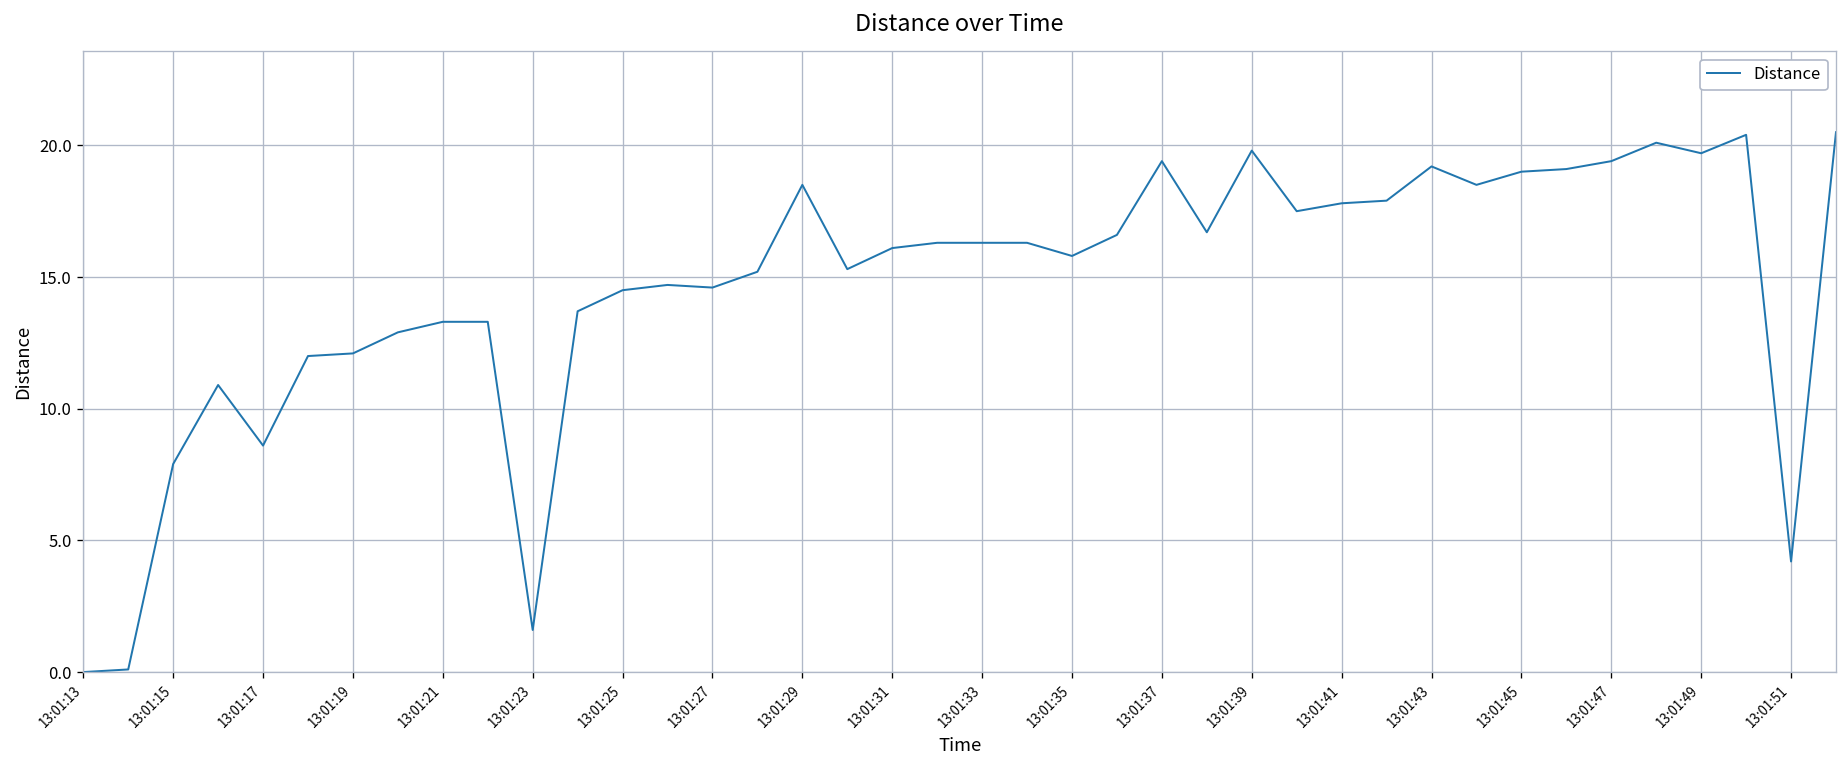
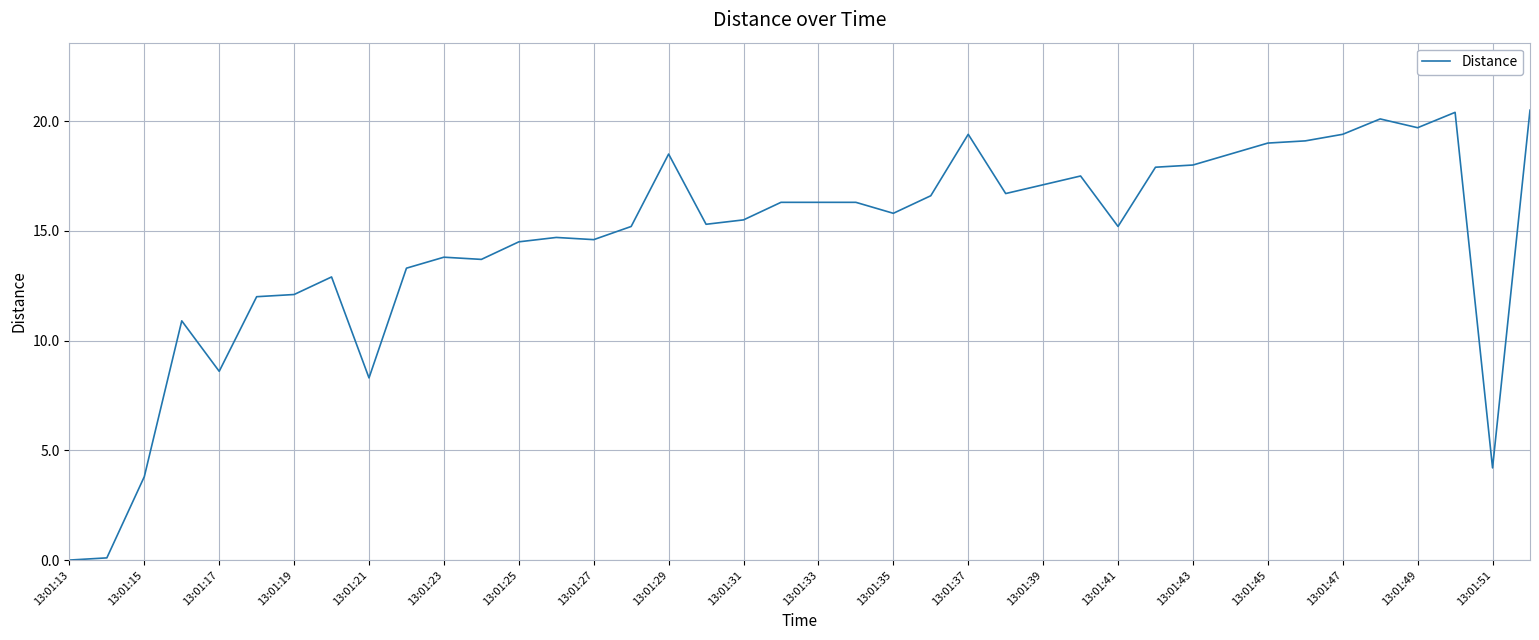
  {
    "13:01:13": 0.0,
-   "13:01:15": 7.9,
+   "13:01:15": 3.8,
    "13:01:17": 8.6,
    "13:01:19": 12.1,
-   "13:01:21": 13.3,
-   "13:01:23": 1.6,
+   "13:01:21": 8.3,
+   "13:01:23": 13.8,
    "13:01:25": 14.5,
    "13:01:27": 14.6,
    "13:01:29": 18.5,
-   "13:01:31": 16.1,
+   "13:01:31": 15.5,
    "13:01:33": 16.3,
    "13:01:35": 15.8,
    "13:01:37": 19.4,
-   "13:01:39": 19.8,
-   "13:01:41": 17.8,
-   "13:01:43": 19.2,
+   "13:01:39": 17.1,
+   "13:01:41": 15.2,
+   "13:01:43": 18.0,
    "13:01:45": 19.0,
    "13:01:47": 19.4,
    "13:01:49": 19.7,
    "13:01:51": 4.2
  }
